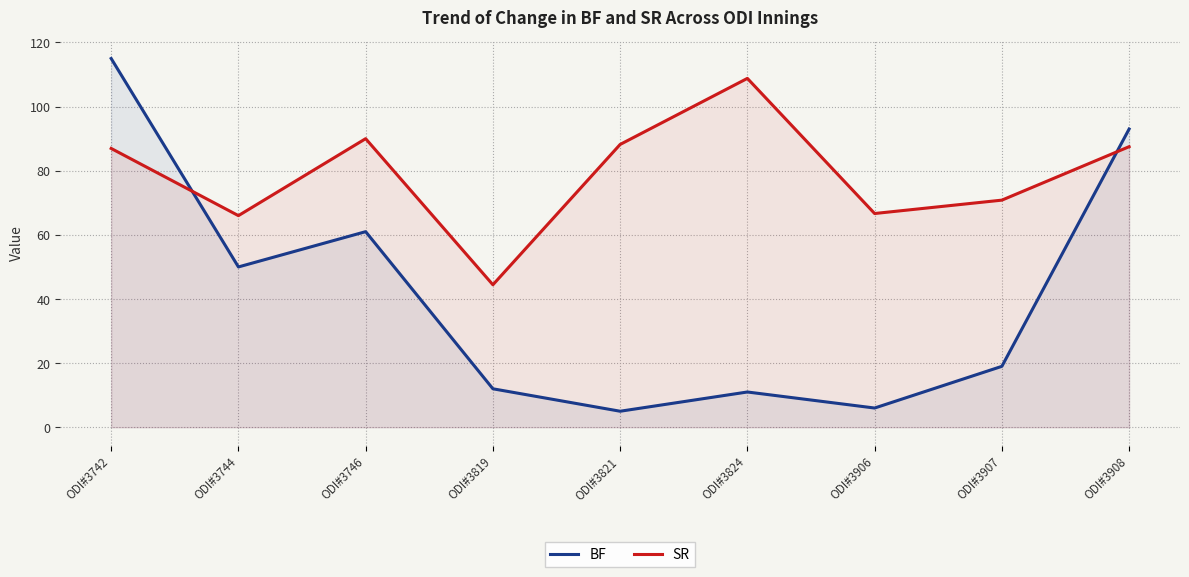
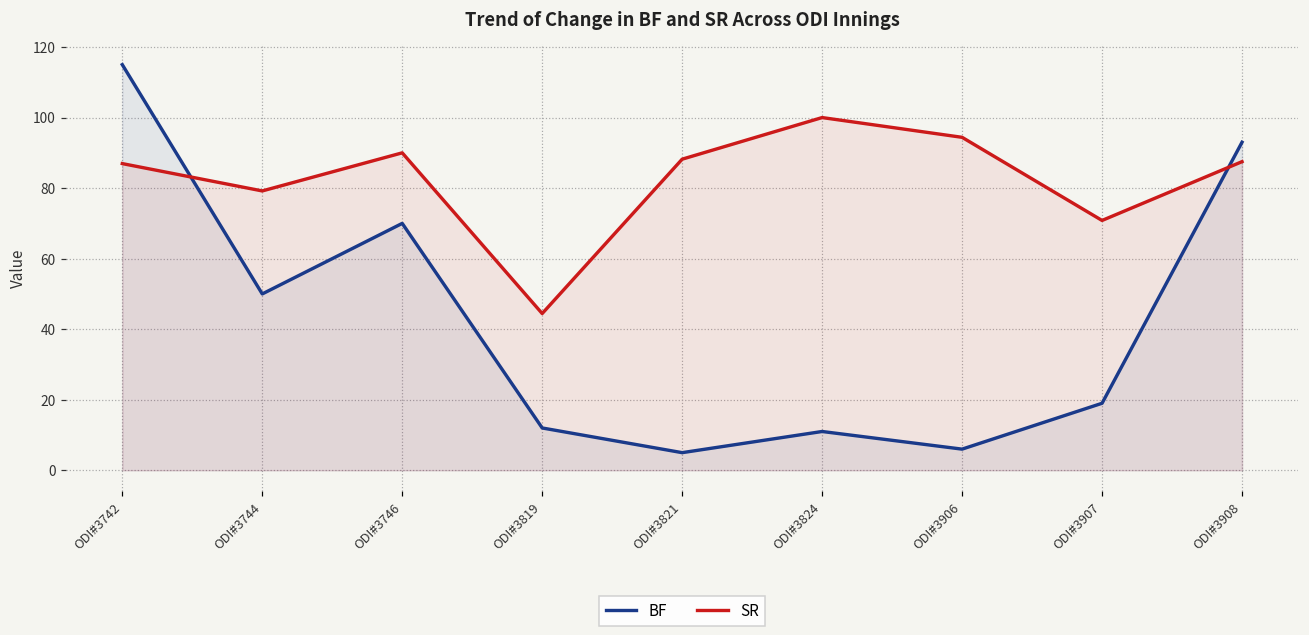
  {
    "BF": {
      "ODI#3742": 115,
      "ODI#3744": 50,
-     "ODI#3746": 61,
+     "ODI#3746": 70,
      "ODI#3819": 12,
      "ODI#3821": 5,
      "ODI#3824": 11,
      "ODI#3906": 6,
      "ODI#3907": 19,
      "ODI#3908": 93
    },
    "SR": {
      "ODI#3742": 87,
-     "ODI#3744": 66,
+     "ODI#3744": 79,
      "ODI#3746": 90,
      "ODI#3819": 44,
      "ODI#3821": 88,
-     "ODI#3824": 109,
-     "ODI#3906": 67,
+     "ODI#3824": 100,
+     "ODI#3906": 94,
      "ODI#3907": 71,
      "ODI#3908": 88
    }
  }
